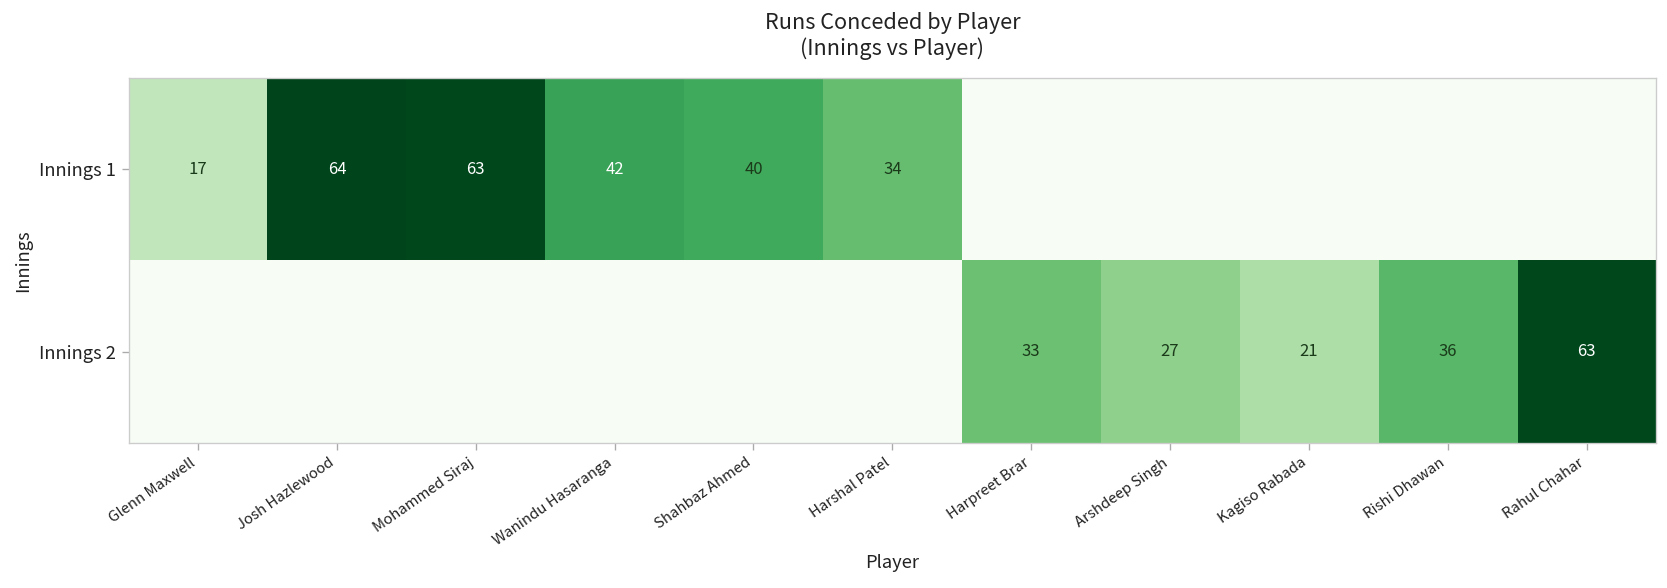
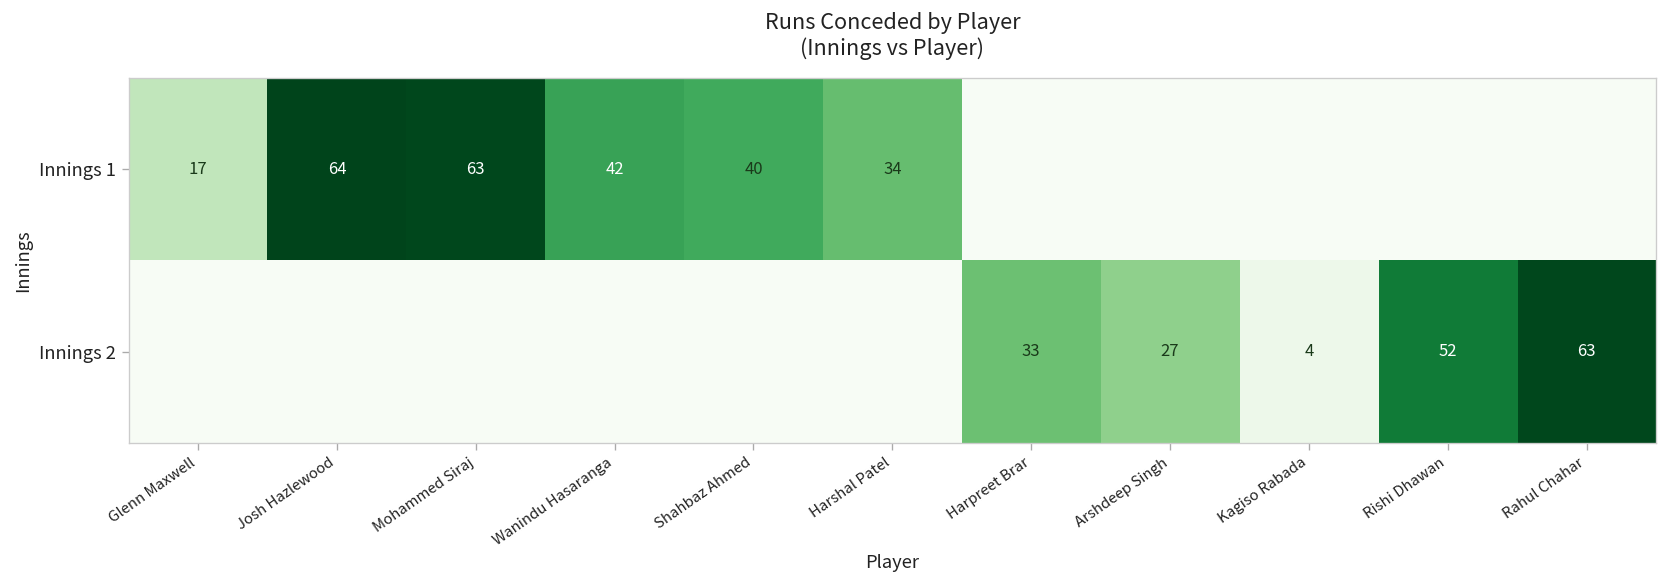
  {
    "Innings 1": {
      "Glenn Maxwell": 17,
      "Josh Hazlewood": 64,
      "Mohammed Siraj": 63,
      "Wanindu Hasaranga": 42,
      "Shahbaz Ahmed": 40,
      "Harshal Patel": 34
    },
    "Innings 2": {
      "Harpreet Brar": 33,
      "Arshdeep Singh": 27,
-     "Kagiso Rabada": 21,
-     "Rishi Dhawan": 36,
+     "Kagiso Rabada": 4,
+     "Rishi Dhawan": 52,
      "Rahul Chahar": 63
    }
  }
